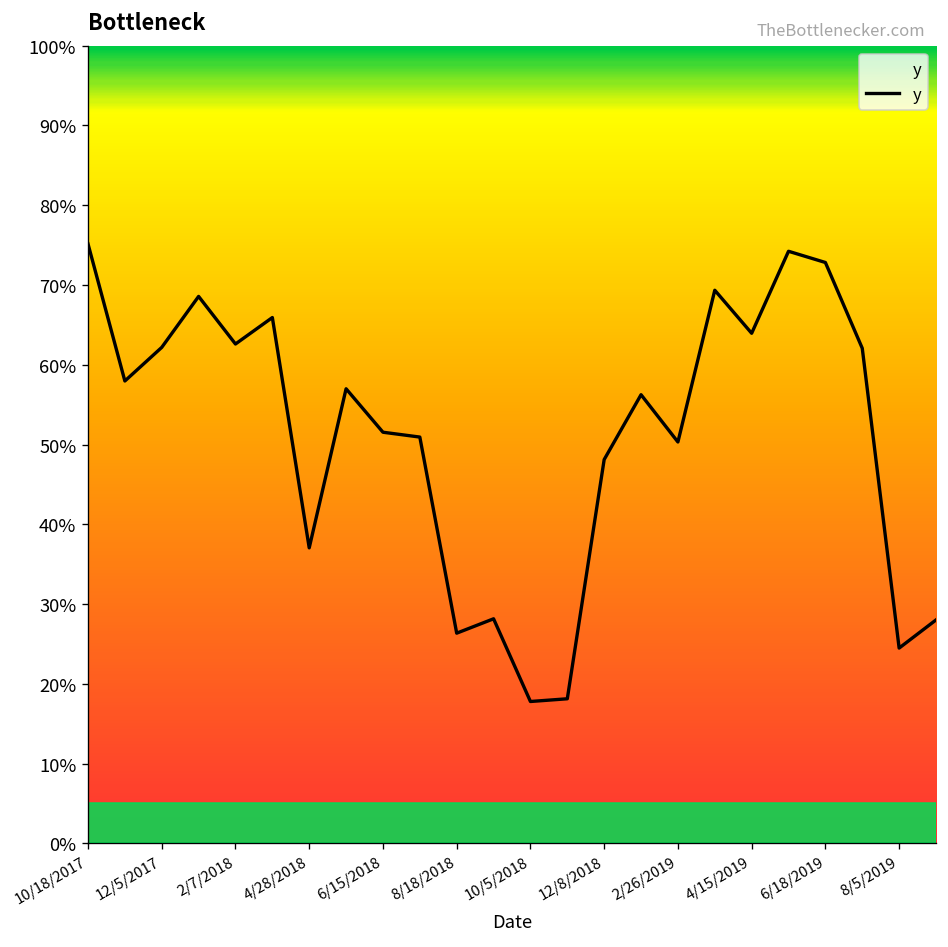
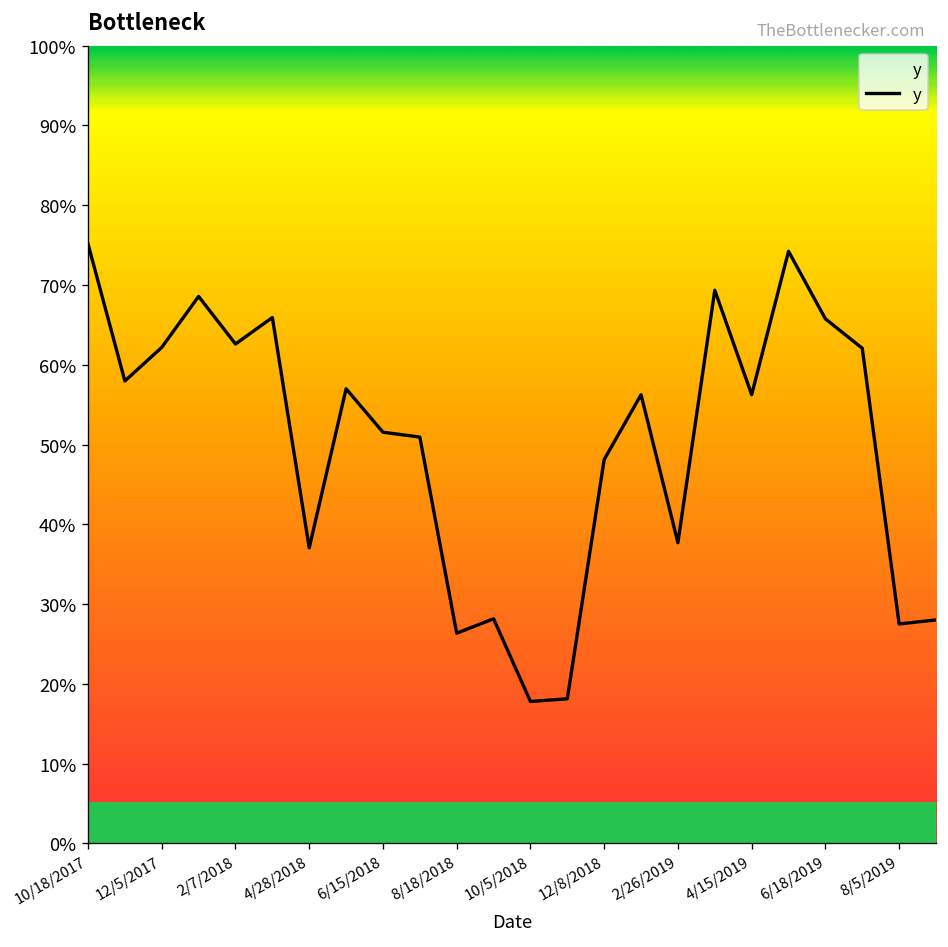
  {
    "10/18/2017": "75%",
    "12/5/2017": "62%",
    "2/7/2018": "63%",
    "4/28/2018": "37%",
    "6/15/2018": "52%",
    "8/18/2018": "26%",
    "10/5/2018": "18%",
    "12/8/2018": "48%",
-   "2/26/2019": "50%",
-   "4/15/2019": "64%",
-   "6/18/2019": "73%",
-   "8/5/2019": "24%"
+   "2/26/2019": "38%",
+   "4/15/2019": "56%",
+   "6/18/2019": "66%",
+   "8/5/2019": "28%"
  }
